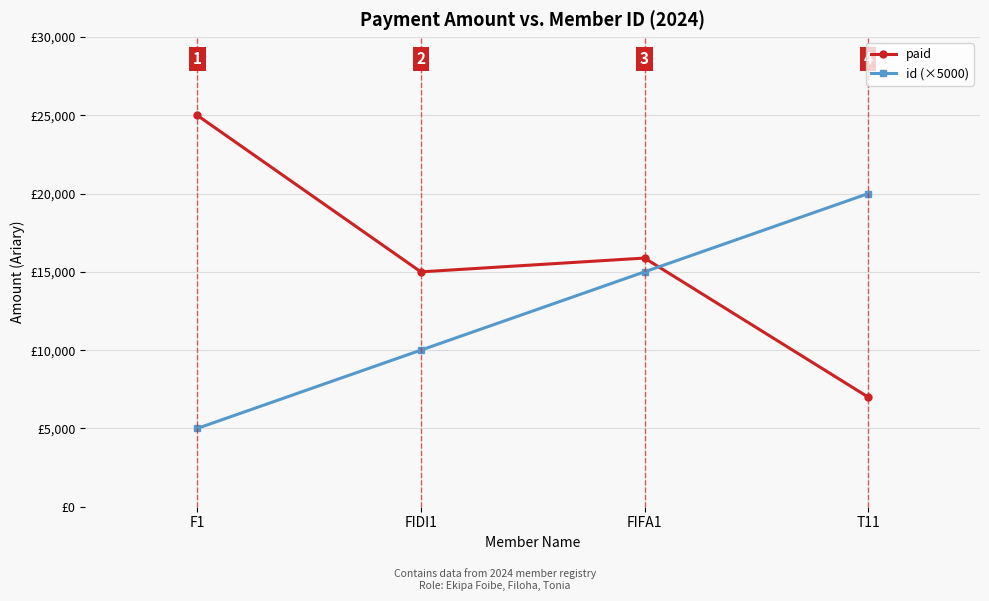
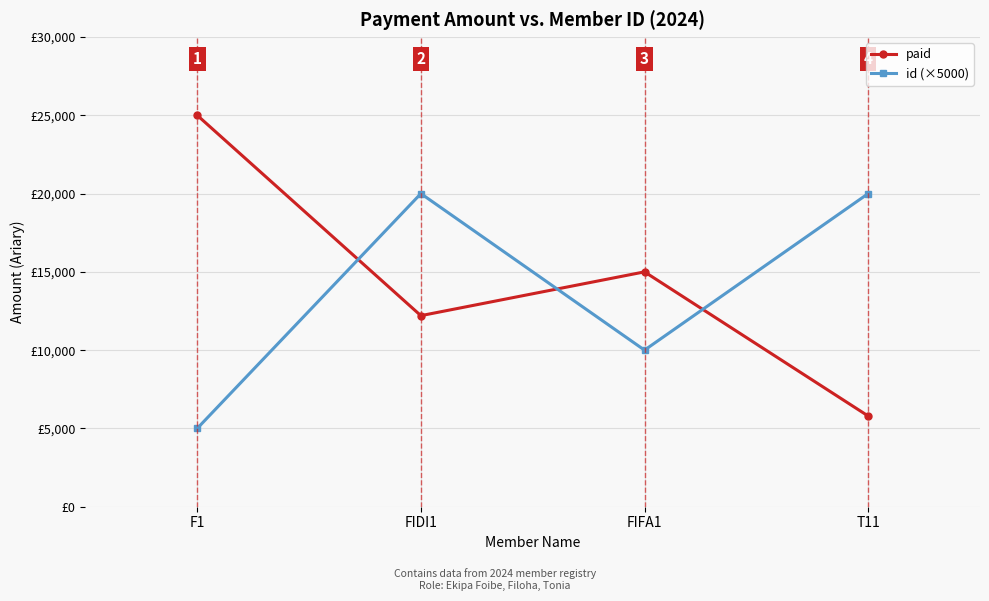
  {
    "paid": {
      "F1": "£25,000",
-     "FIDI1": "£15,000",
-     "FIFA1": "£15,900",
-     "T11": "£7,000"
+     "FIDI1": "£12,200",
+     "FIFA1": "£15,000",
+     "T11": "£5,800"
    },
    "id (×5000)": {
      "F1": "£5,000",
-     "FIDI1": "£10,000",
-     "FIFA1": "£15,000",
+     "FIDI1": "£20,000",
+     "FIFA1": "£10,000",
      "T11": "£20,000"
    }
  }
